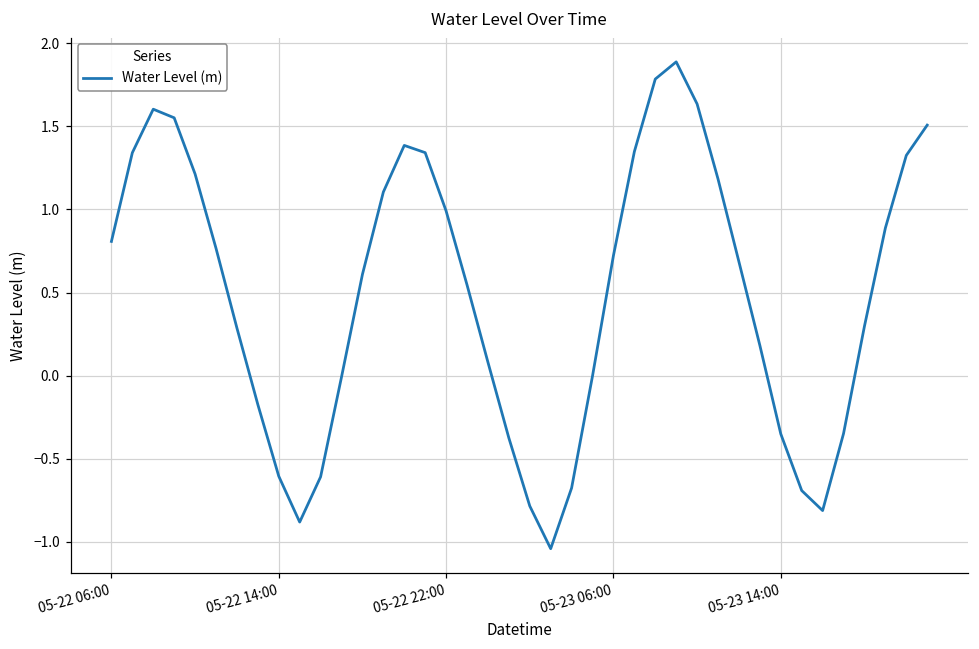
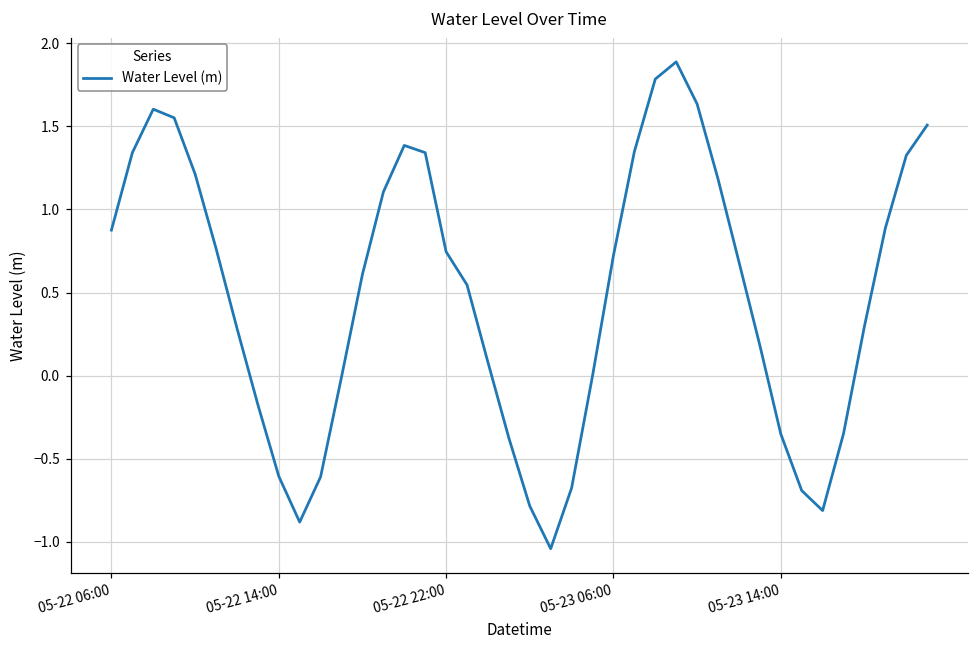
  {
-   "05-22 06:00": 0.81,
+   "05-22 06:00": 0.87,
    "05-22 14:00": -0.60,
-   "05-22 22:00": 0.99,
+   "05-22 22:00": 0.75,
    "05-23 06:00": 0.72,
    "05-23 14:00": -0.35
  }
